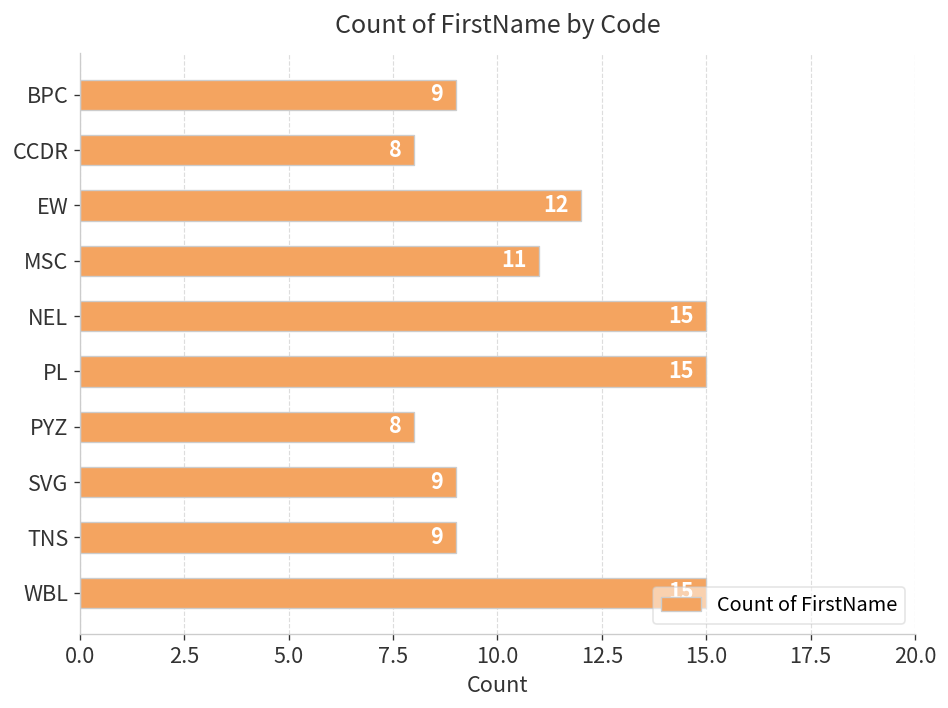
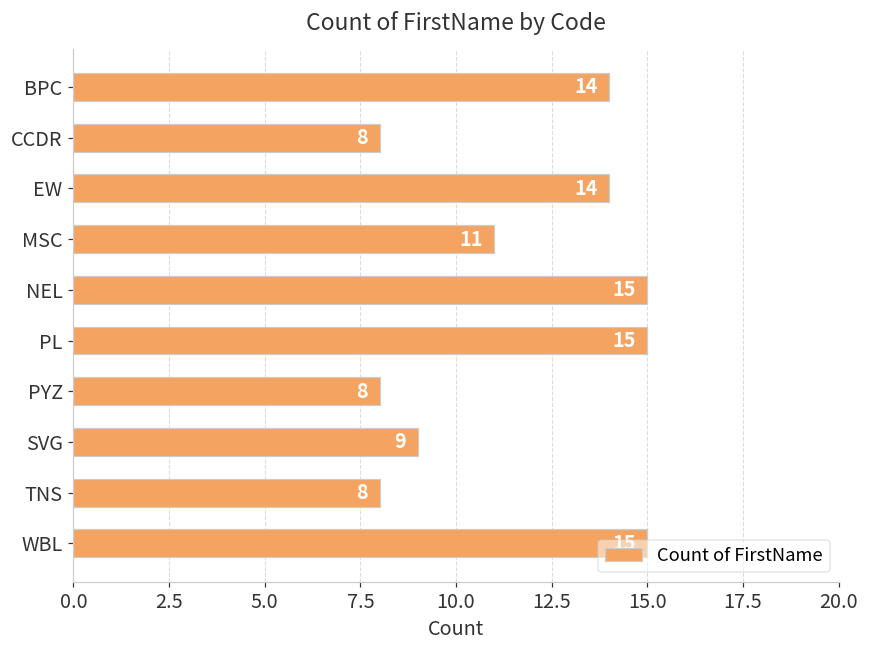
  {
-   "BPC": 9,
+   "BPC": 14,
    "CCDR": 8,
-   "EW": 12,
+   "EW": 14,
    "MSC": 11,
    "NEL": 15,
    "PL": 15,
    "PYZ": 8,
    "SVG": 9,
-   "TNS": 9
+   "TNS": 8
  }
